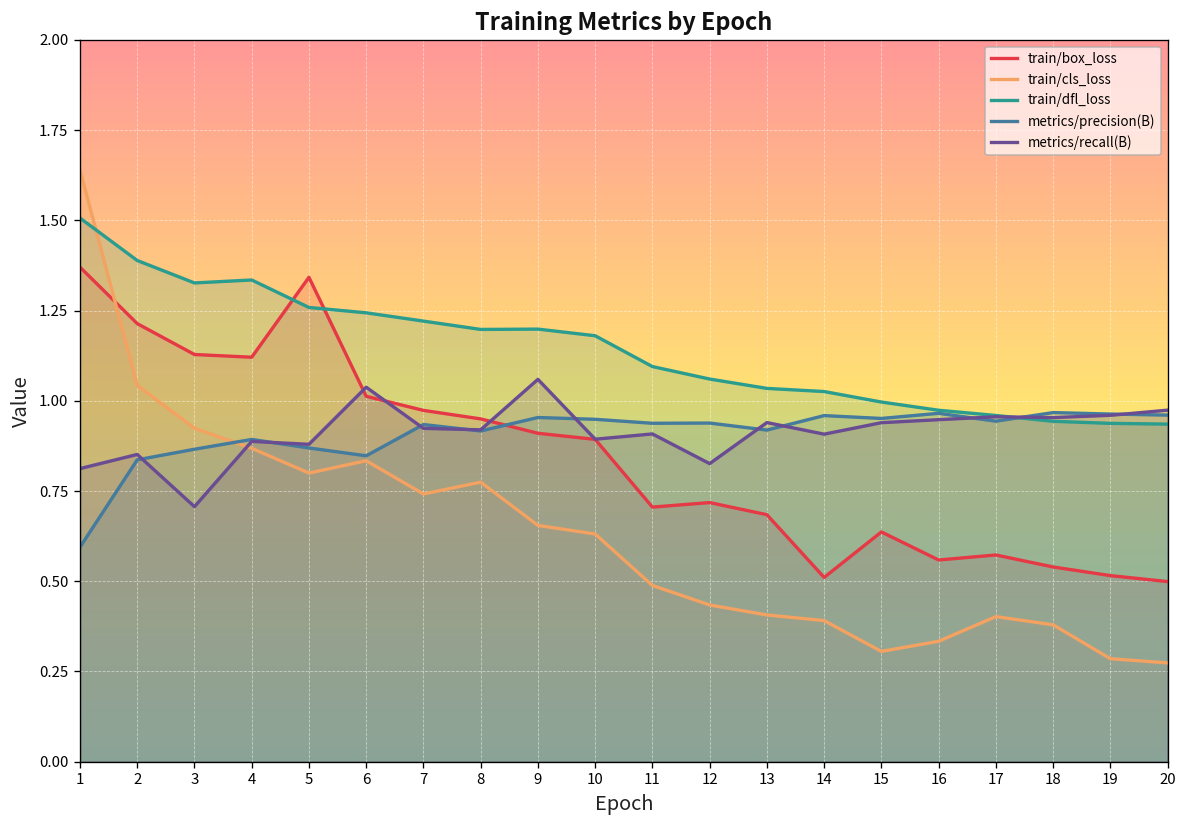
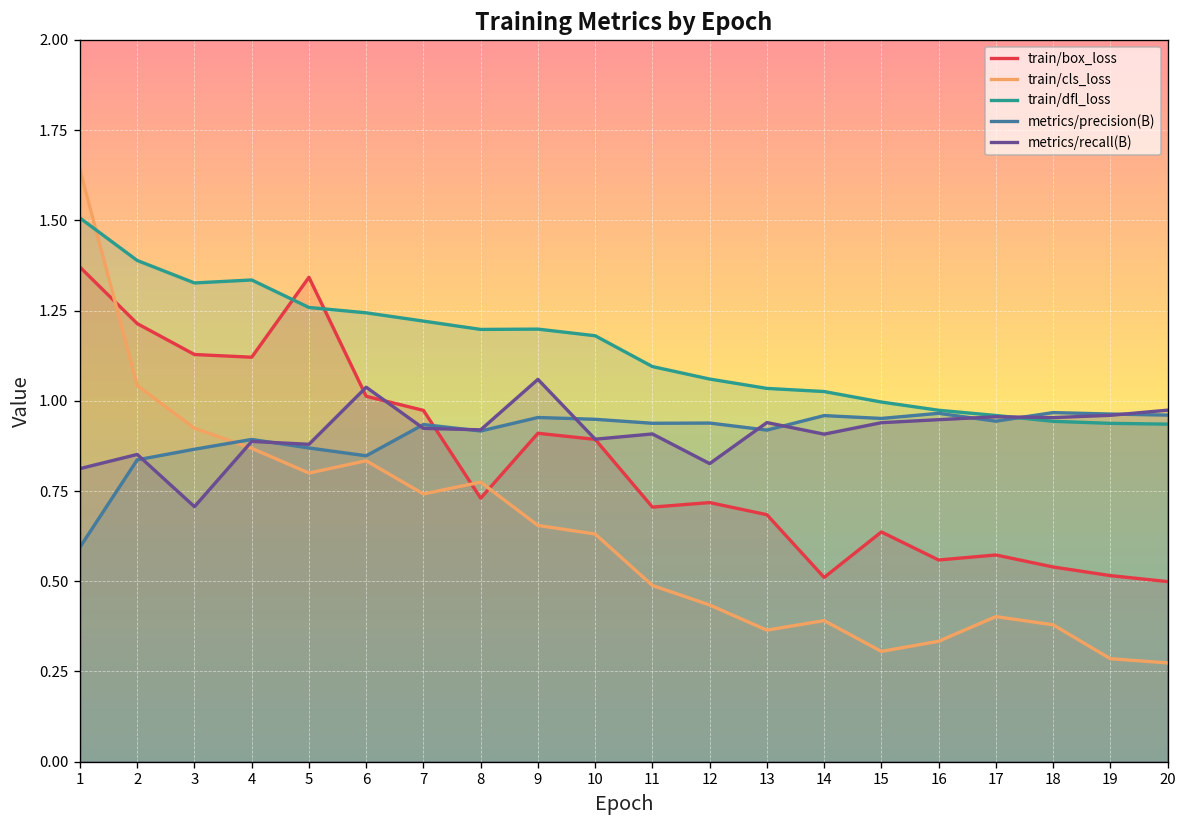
  {
    "train/box_loss": {
      "1": 1.37,
      "2": 1.21,
      "3": 1.13,
      "4": 1.12,
      "5": 1.34,
      "6": 1.01,
      "7": 0.97,
-     "8": 0.95,
+     "8": 0.73,
      "9": 0.91,
      "11": 0.71,
      "12": 0.72,
      "13": 0.68,
      "14": 0.51,
      "15": 0.64,
      "16": 0.56,
      "17": 0.57,
      "18": 0.54,
      "19": 0.52,
      "20": 0.50
    },
    "train/cls_loss": {
      "1": 1.64,
      "2": 1.04,
      "3": 0.92,
      "4": 0.87,
      "5": 0.80,
      "6": 0.83,
      "7": 0.74,
      "8": 0.77,
      "9": 0.65,
      "10": 0.63,
      "11": 0.49,
      "12": 0.43,
-     "13": 0.41,
+     "13": 0.36,
      "14": 0.39,
      "15": 0.31,
      "16": 0.33,
      "17": 0.40,
      "18": 0.38,
      "19": 0.29,
      "20": 0.27
    },
    "metrics/recall(B)": {
      "1": 0.81,
      "2": 0.85,
      "3": 0.71,
      "5": 0.88,
      "6": 1.04,
      "7": 0.92,
      "9": 1.06,
      "11": 0.91,
      "12": 0.83,
      "13": 0.94,
      "14": 0.91,
      "15": 0.94,
      "16": 0.95,
      "18": 0.95,
      "20": 0.97
    }
  }
